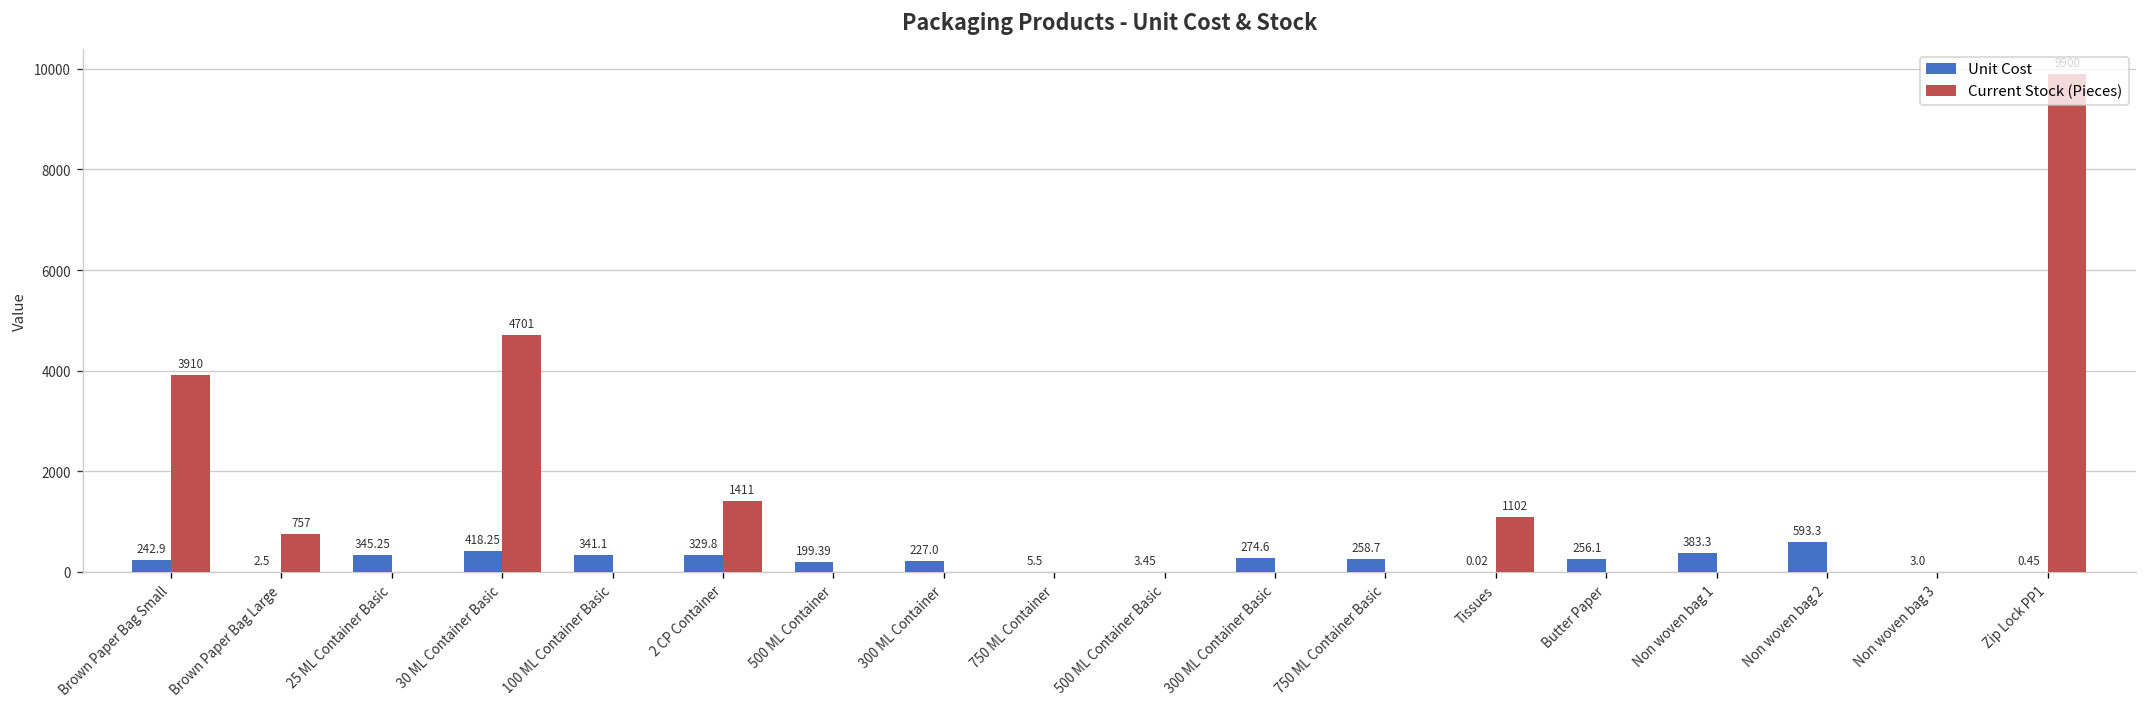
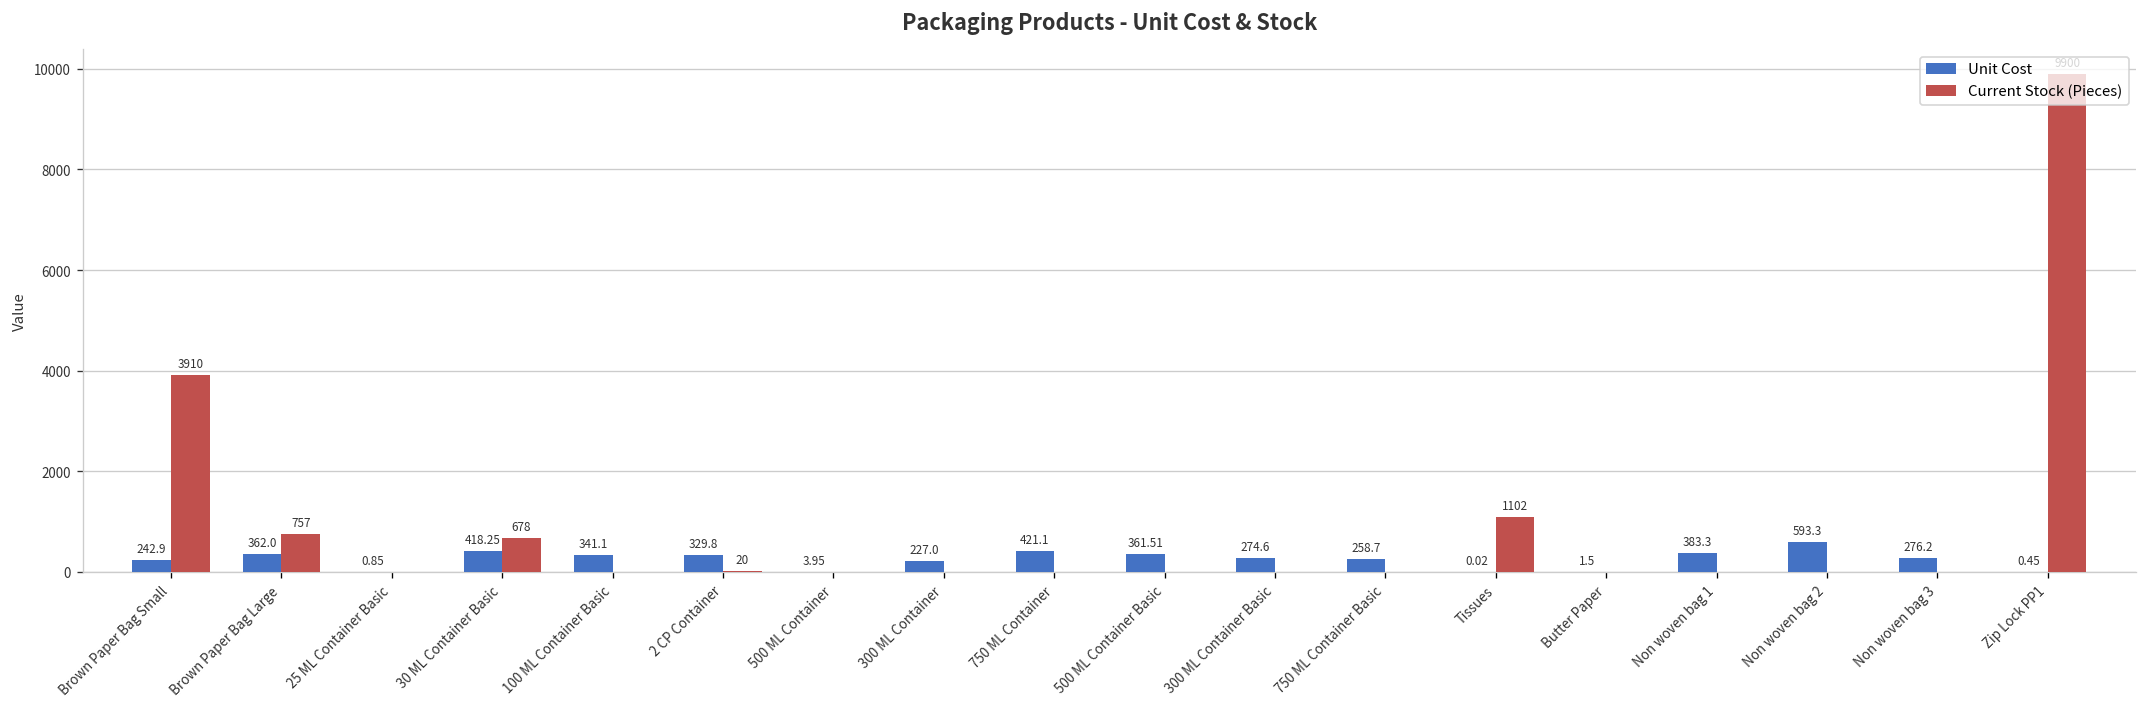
  {
    "Unit Cost": {
      "Brown Paper Bag Small": 242.9,
-     "Brown Paper Bag Large": 2.5,
-     "25 ML Container Basic": 345.25,
+     "Brown Paper Bag Large": 362.0,
+     "25 ML Container Basic": 0.85,
      "30 ML Container Basic": 418.25,
      "100 ML Container Basic": 341.1,
      "2 CP Container": 329.8,
-     "500 ML Container": 199.39,
+     "500 ML Container": 3.95,
      "300 ML Container": 227.0,
-     "750 ML Container": 5.5,
-     "500 ML Container Basic": 3.45,
+     "750 ML Container": 421.1,
+     "500 ML Container Basic": 361.51,
      "300 ML Container Basic": 274.6,
      "750 ML Container Basic": 258.7,
      "Tissues": 0.02,
-     "Butter Paper": 256.1,
+     "Butter Paper": 1.5,
      "Non woven bag 1": 383.3,
      "Non woven bag 2": 593.3,
-     "Non woven bag 3": 3.0,
+     "Non woven bag 3": 276.2,
      "Zip Lock PP1": 0.45
    },
    "Current Stock (Pieces)": {
      "Brown Paper Bag Small": 3910,
      "Brown Paper Bag Large": 757,
-     "30 ML Container Basic": 4701,
-     "2 CP Container": 1411,
+     "30 ML Container Basic": 678,
+     "2 CP Container": 20,
      "Tissues": 1102
    }
  }
